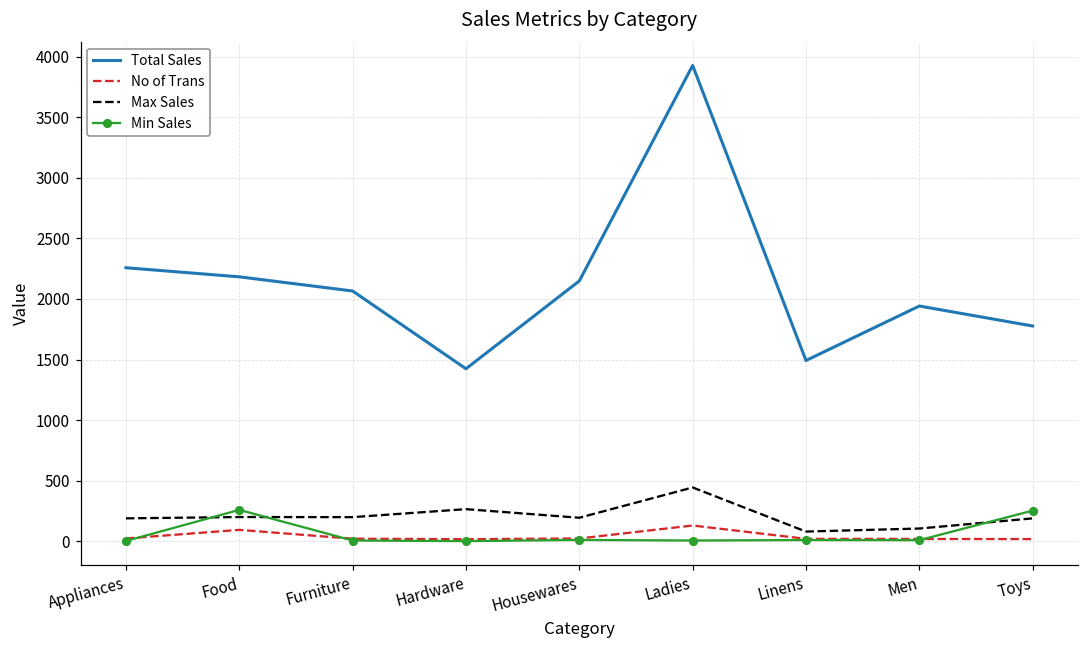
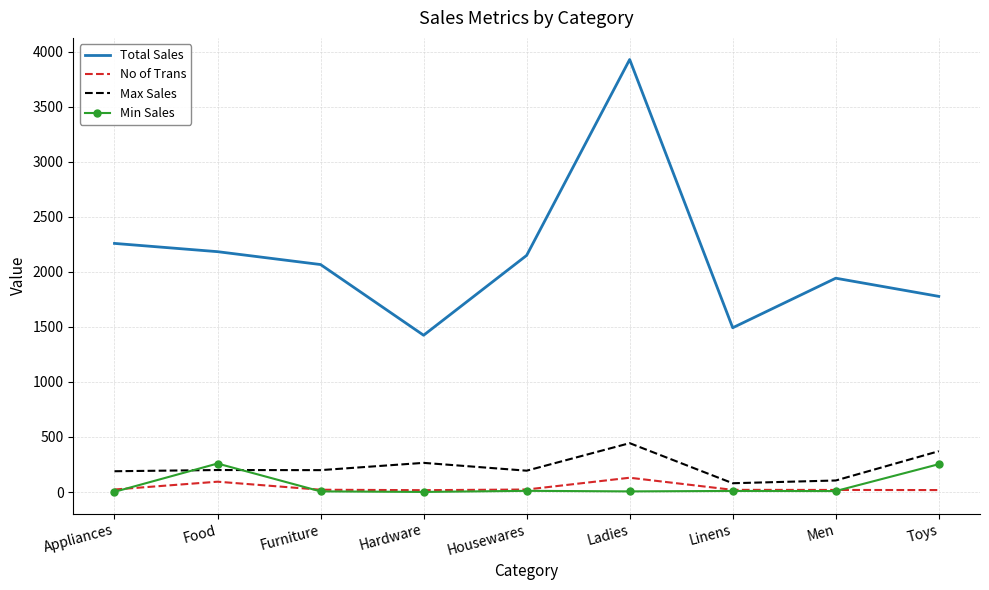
  {
    "Total Sales": {
      "Appliances": 2260,
      "Food": 2180,
      "Furniture": 2070,
      "Hardware": 1420,
      "Housewares": 2150,
      "Ladies": 3930,
      "Linens": 1490,
      "Men": 1940,
      "Toys": 1780
    },
    "No of Trans": {
      "Food": 90,
      "Ladies": 130,
      "Toys": 20
    },
    "Max Sales": {
      "Appliances": 190,
      "Food": 200,
      "Furniture": 200,
      "Hardware": 270,
      "Housewares": 190,
      "Ladies": 440,
      "Linens": 80,
      "Men": 110,
-     "Toys": 190
+     "Toys": 370
    },
    "Min Sales": {
      "Food": 260,
      "Ladies": 10,
      "Toys": 250
    }
  }
